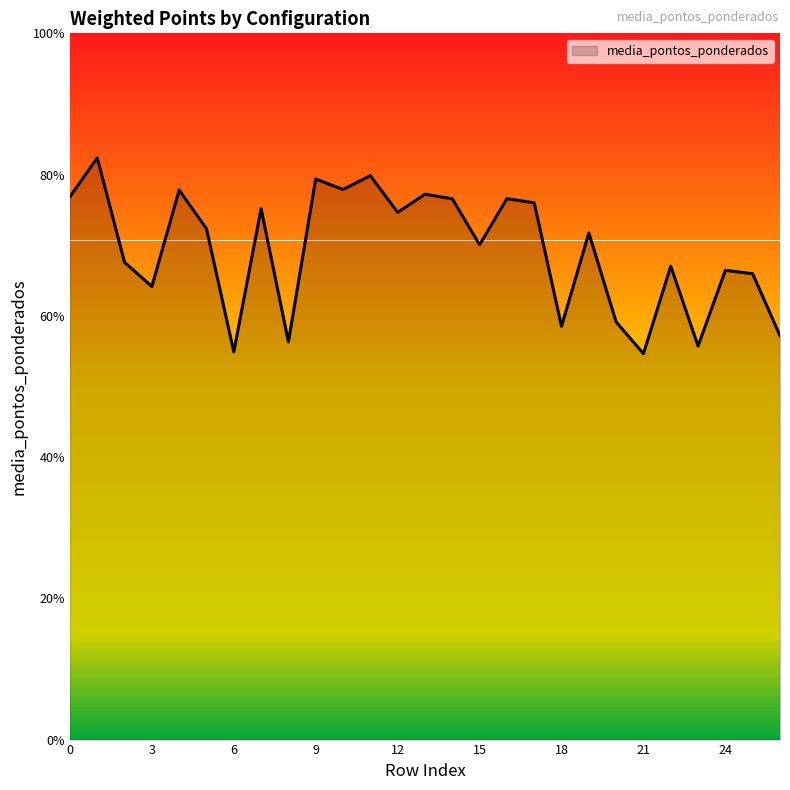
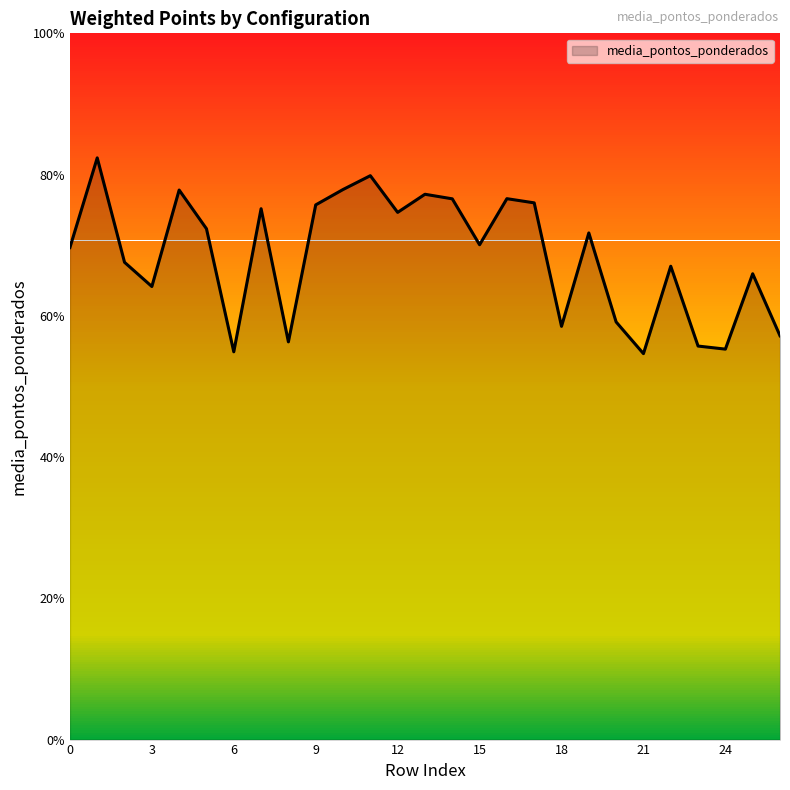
  {
-   "0": "77%",
+   "0": "70%",
    "3": "64%",
    "6": "55%",
-   "9": "79%",
+   "9": "76%",
    "12": "75%",
    "15": "70%",
    "18": "59%",
    "21": "55%",
-   "24": "66%"
+   "24": "55%"
  }
